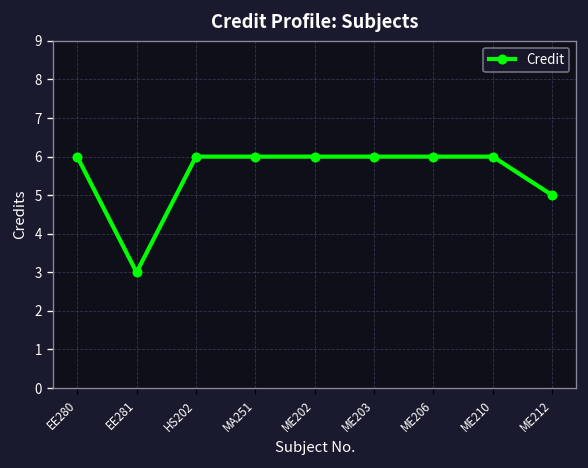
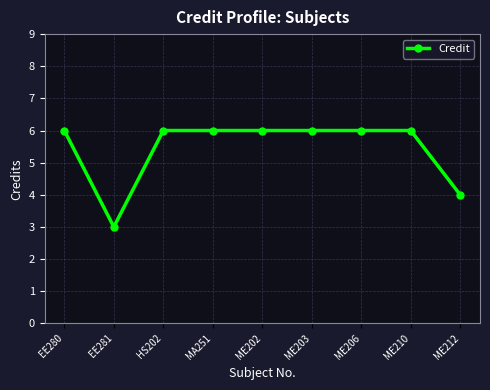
  {
    "EE280": 6,
    "EE281": 3,
    "HS202": 6,
    "MA251": 6,
    "ME202": 6,
    "ME203": 6,
    "ME206": 6,
    "ME210": 6,
-   "ME212": 5
+   "ME212": 4
  }
